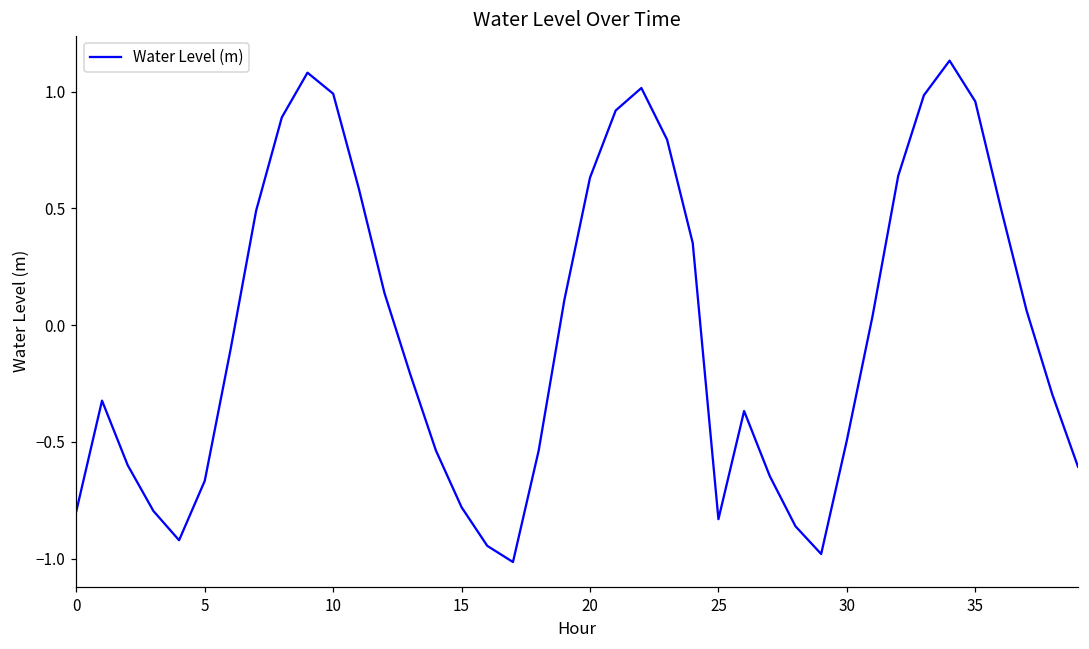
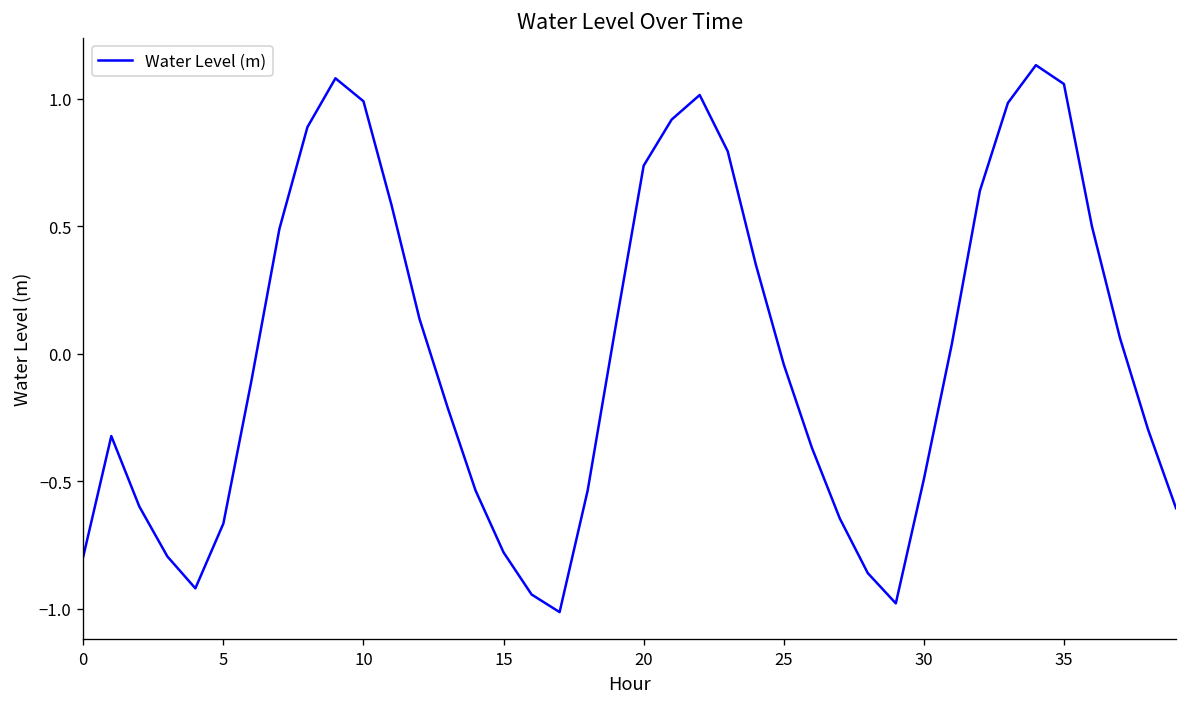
  {
    "0": -0.80,
    "5": -0.67,
    "10": 0.99,
    "15": -0.78,
-   "20": 0.63,
-   "25": -0.83,
+   "20": 0.74,
+   "25": -0.04,
    "30": -0.49,
-   "35": 0.96
+   "35": 1.06
  }
